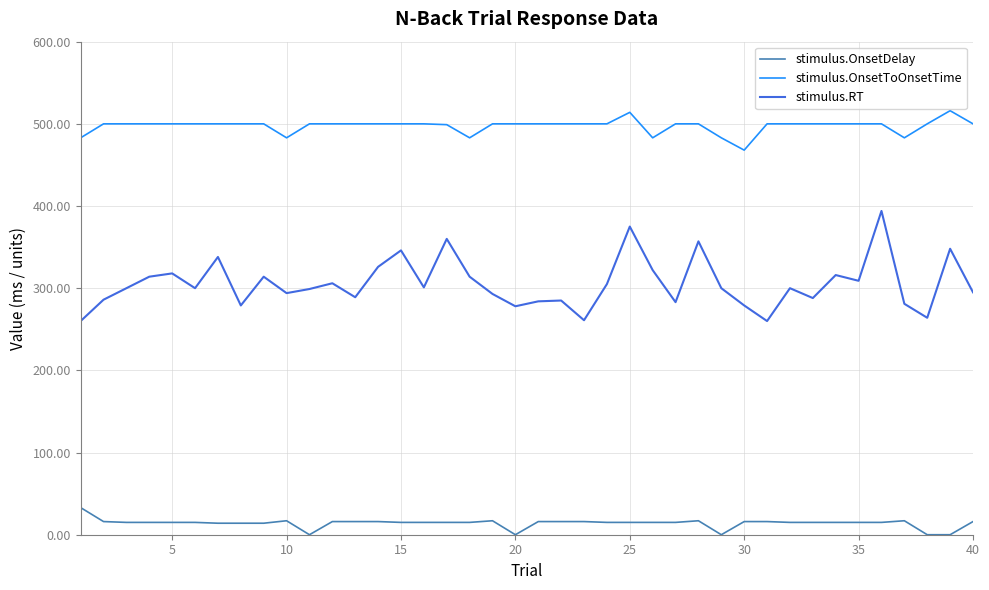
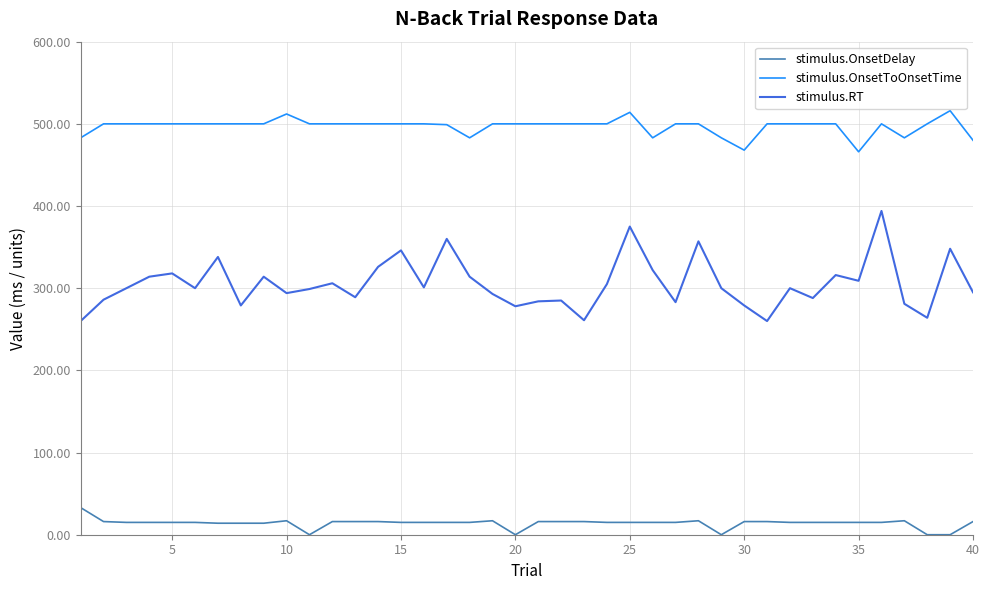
  {
    "stimulus.OnsetToOnsetTime": {
      "5": 500,
-     "10": 480,
+     "10": 510,
      "15": 500,
      "20": 500,
      "25": 510,
      "30": 470,
-     "35": 500,
-     "40": 500
+     "35": 470,
+     "40": 480
    }
  }
